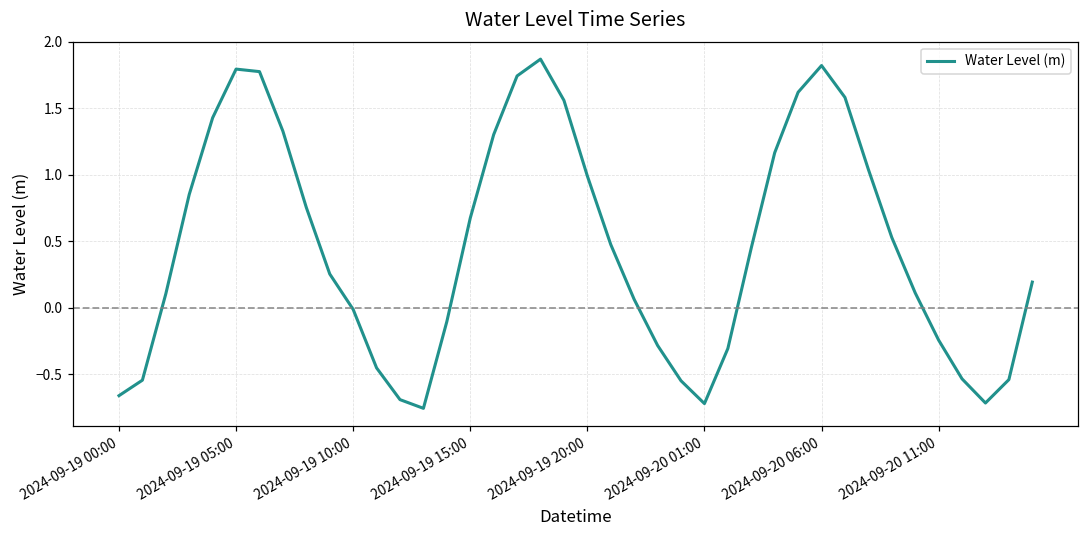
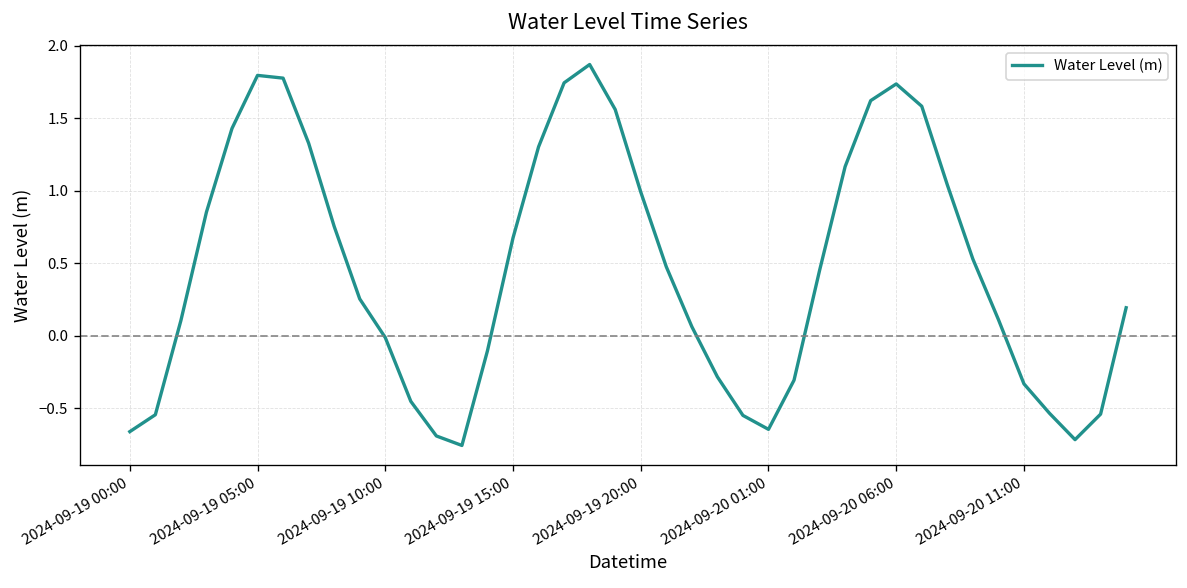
  {
    "2024-09-19 00:00": -0.66,
    "2024-09-19 05:00": 1.80,
    "2024-09-19 10:00": -0.01,
    "2024-09-19 15:00": 0.67,
    "2024-09-19 20:00": 0.99,
-   "2024-09-20 01:00": -0.72,
-   "2024-09-20 06:00": 1.82,
-   "2024-09-20 11:00": -0.24
+   "2024-09-20 01:00": -0.65,
+   "2024-09-20 06:00": 1.74,
+   "2024-09-20 11:00": -0.33
  }
